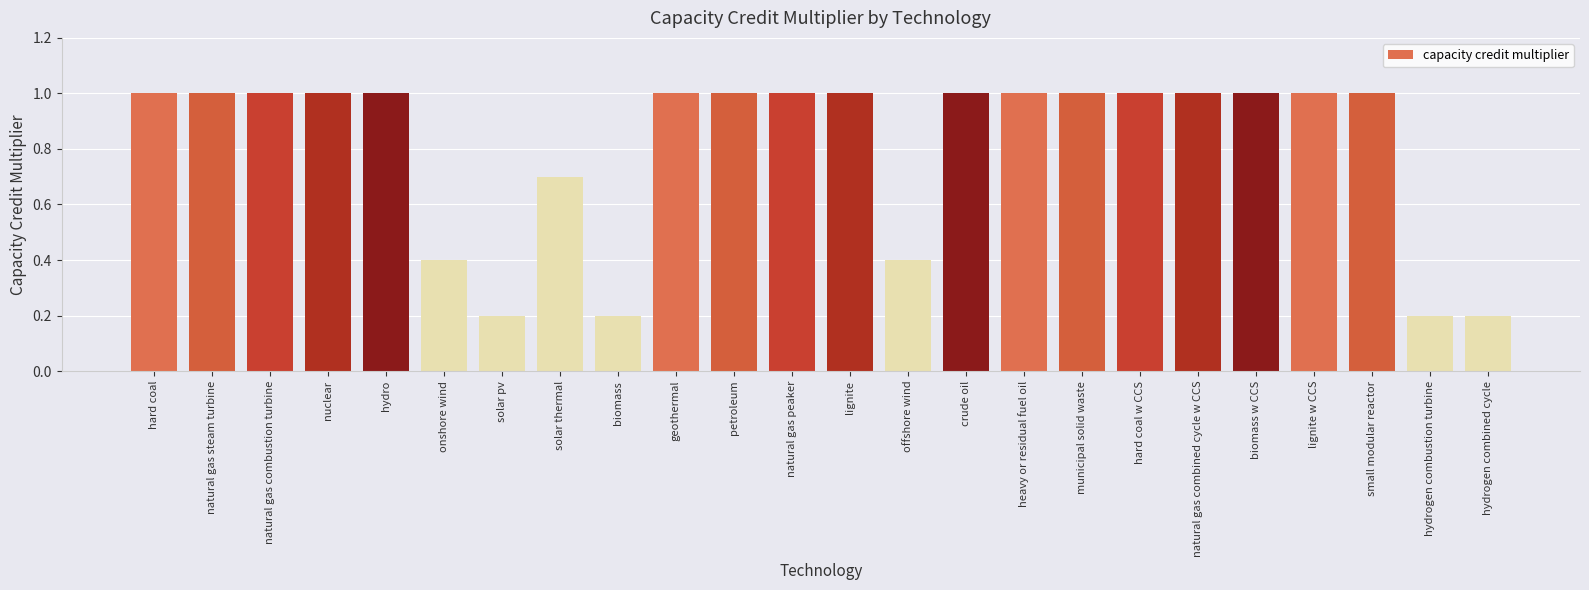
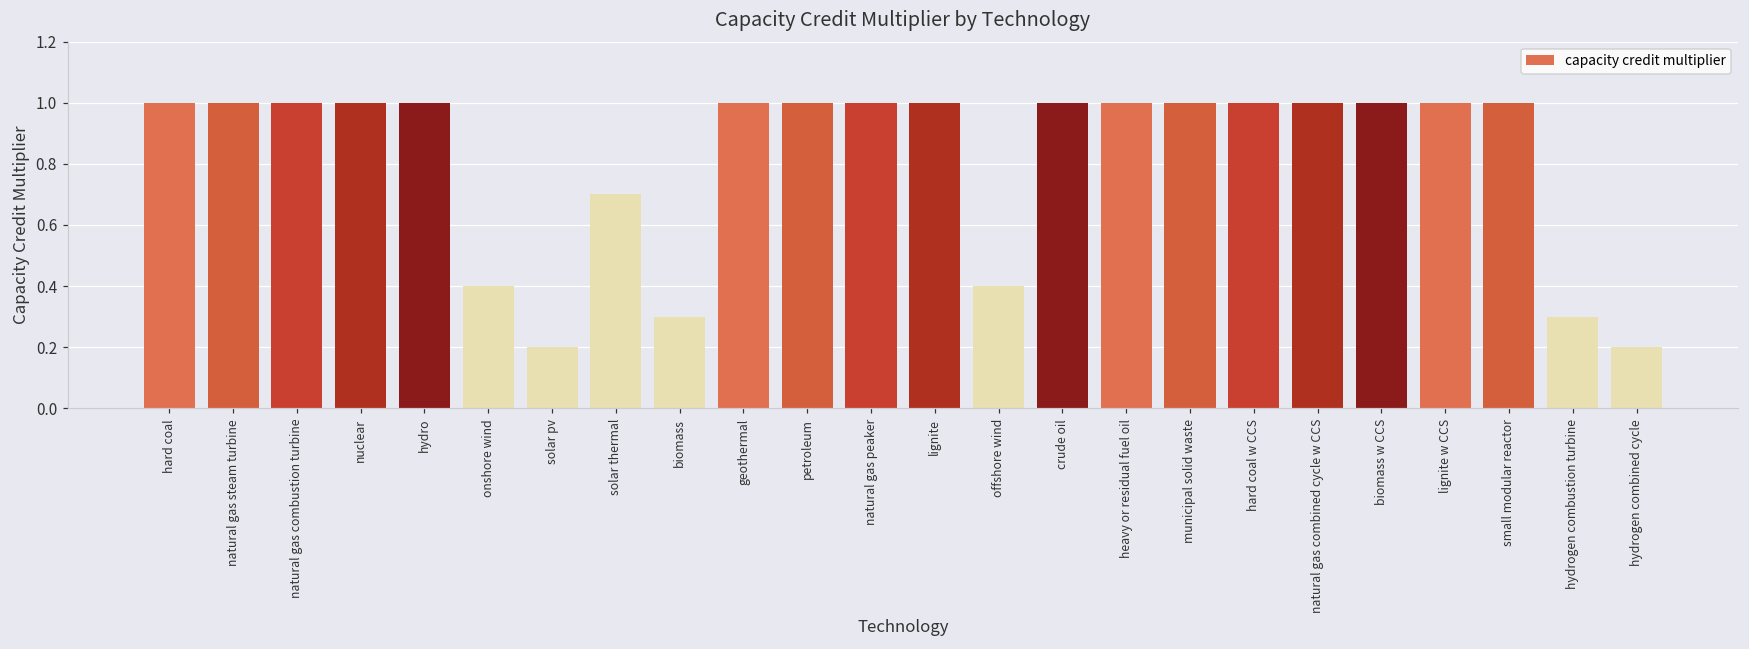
  {
    "hard coal": 1.0,
    "natural gas steam turbine": 1.0,
    "natural gas combustion turbine": 1.0,
    "nuclear": 1.0,
    "hydro": 1.0,
    "onshore wind": 0.4,
    "solar pv": 0.2,
    "solar thermal": 0.7,
-   "biomass": 0.2,
+   "biomass": 0.3,
    "geothermal": 1.0,
    "petroleum": 1.0,
    "natural gas peaker": 1.0,
    "lignite": 1.0,
    "offshore wind": 0.4,
    "crude oil": 1.0,
    "heavy or residual fuel oil": 1.0,
    "municipal solid waste": 1.0,
    "hard coal w CCS": 1.0,
    "natural gas combined cycle w CCS": 1.0,
    "biomass w CCS": 1.0,
    "lignite w CCS": 1.0,
    "small modular reactor": 1.0,
-   "hydrogen combustion turbine": 0.2,
+   "hydrogen combustion turbine": 0.3,
    "hydrogen combined cycle": 0.2
  }
